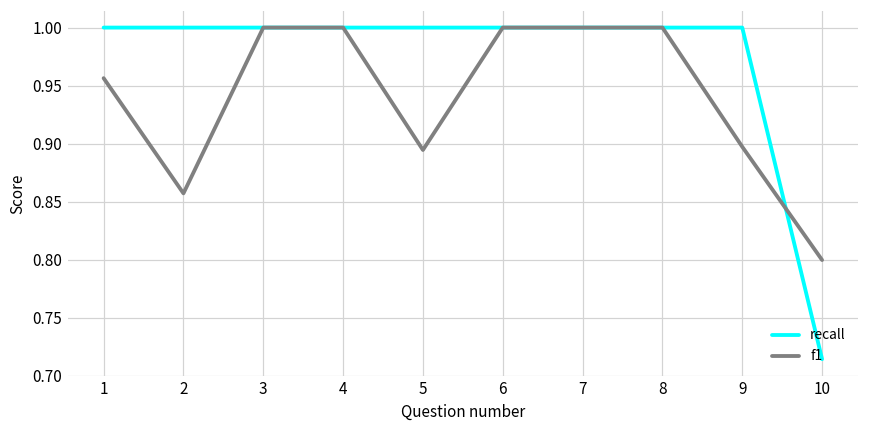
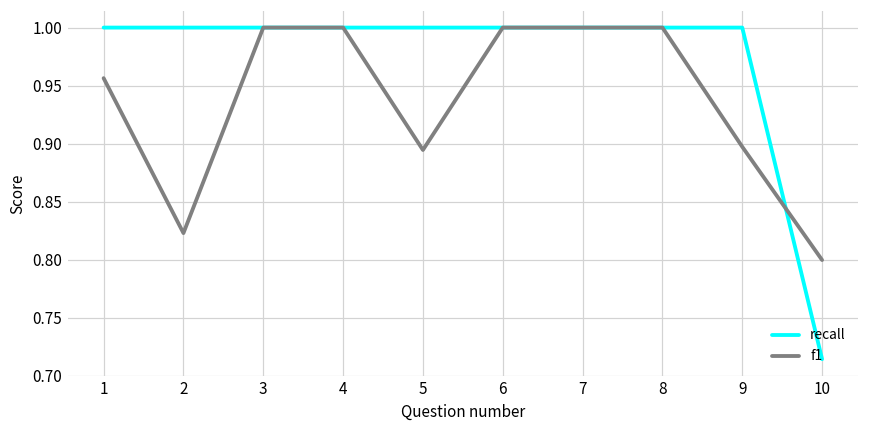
  {
    "recall": {
      "1": 1.000,
      "2": 1.000,
      "5": 1.000,
      "9": 1.000,
      "10": 0.714
    },
    "f1": {
      "1": 0.956,
-     "2": 0.857,
+     "2": 0.823,
      "5": 0.895,
      "9": 0.897,
      "10": 0.800
    }
  }
